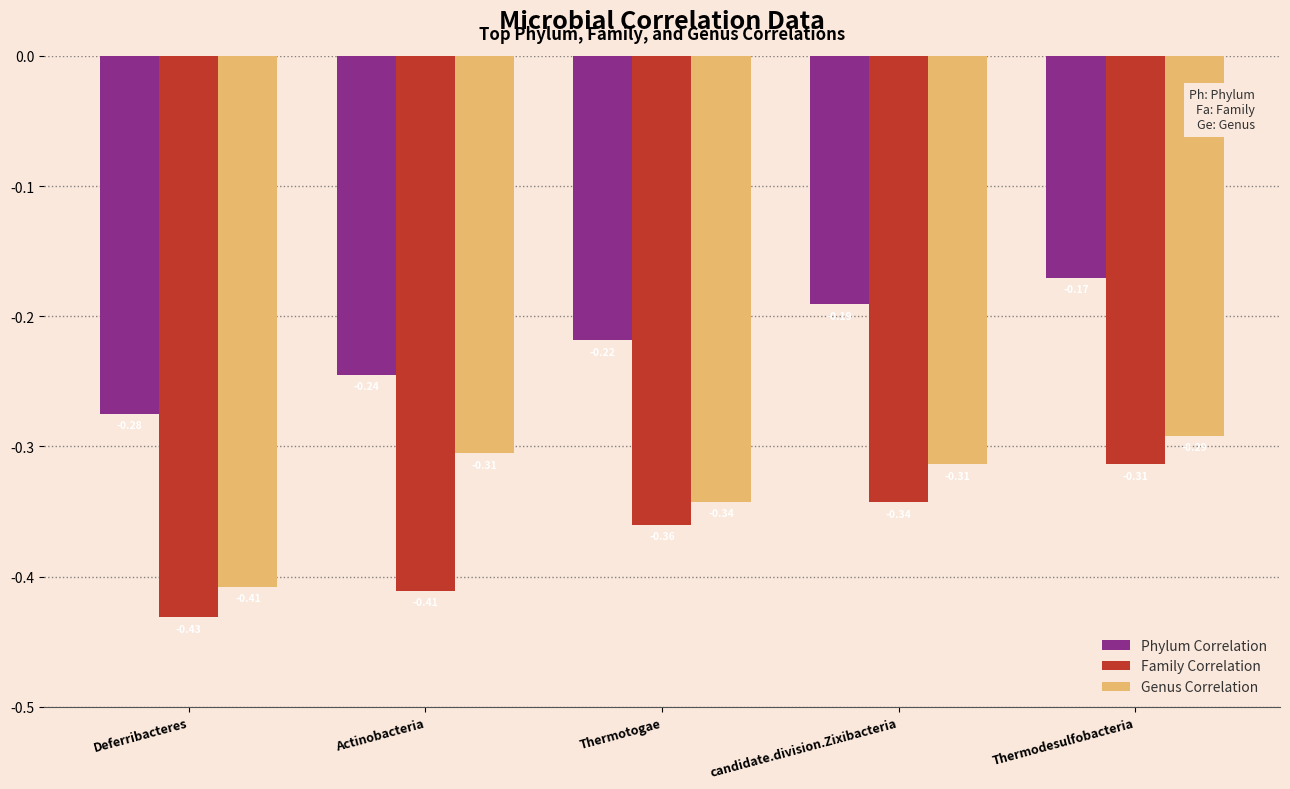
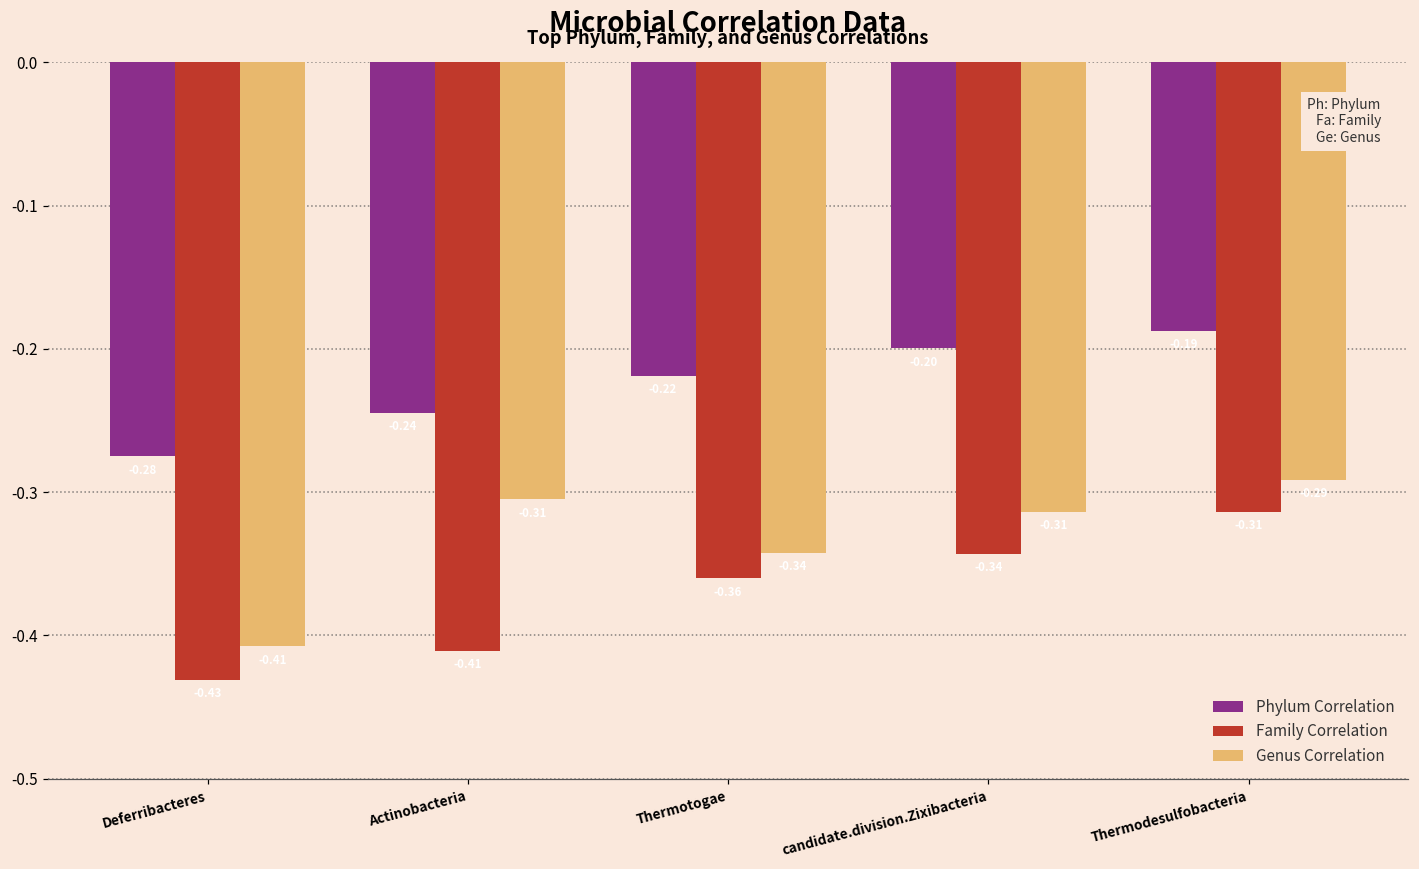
  {
    "Phylum Correlation": {
      "Deferribacteres": -0.275,
      "Actinobacteria": -0.245,
      "Thermotogae": -0.219,
-     "candidate.division.Zixibacteria": -0.191,
-     "Thermodesulfobacteria": -0.171
+     "candidate.division.Zixibacteria": -0.200,
+     "Thermodesulfobacteria": -0.188
    },
    "Family Correlation": {
      "Deferribacteres": -0.431,
      "Actinobacteria": -0.411,
      "Thermotogae": -0.360,
      "candidate.division.Zixibacteria": -0.343,
      "Thermodesulfobacteria": -0.314
    },
    "Genus Correlation": {
      "Deferribacteres": -0.408,
      "Actinobacteria": -0.305,
      "Thermotogae": -0.343,
      "candidate.division.Zixibacteria": -0.314,
      "Thermodesulfobacteria": -0.292
    }
  }
